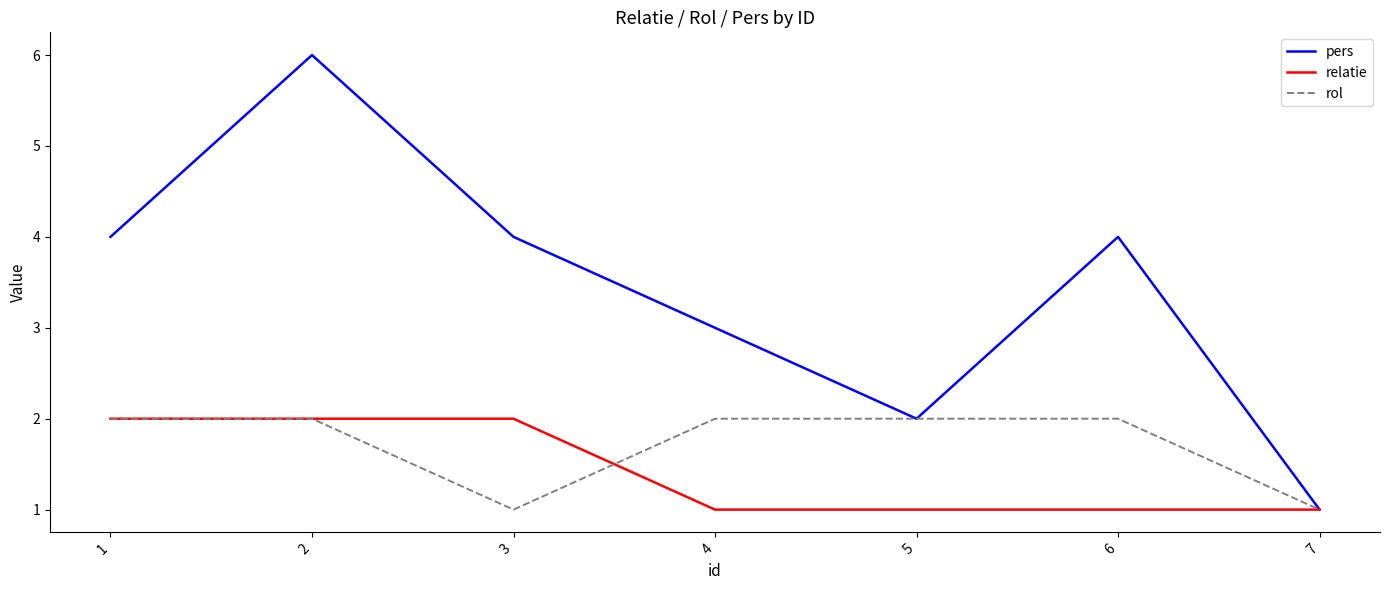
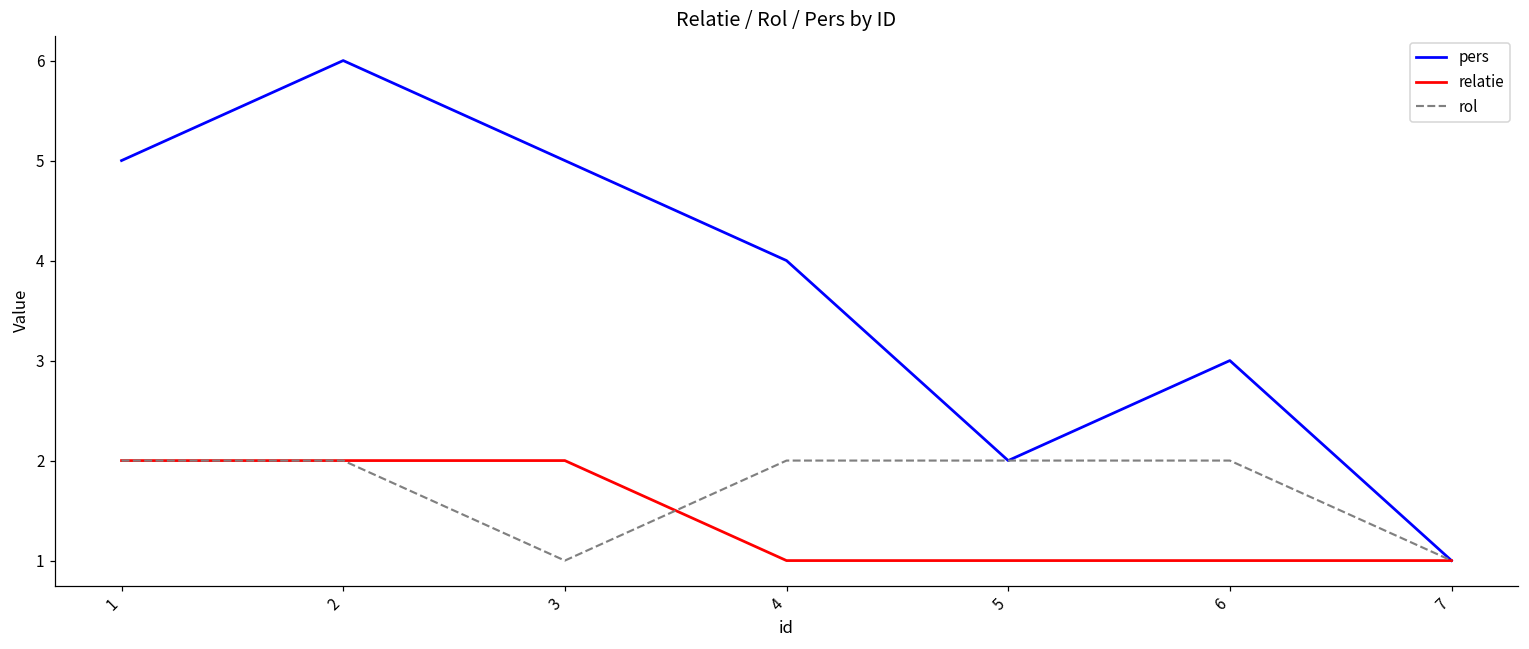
  {
    "pers": {
-     "1": 4,
+     "1": 5,
      "2": 6,
-     "3": 4,
-     "4": 3,
-     "6": 4
+     "3": 5,
+     "4": 4,
+     "6": 3
    },
    "relatie": {
      "3": 2,
      "4": 1,
      "5": 1,
      "6": 1
    },
    "rol": {
      "3": 1,
      "4": 2,
      "6": 2
    }
  }
